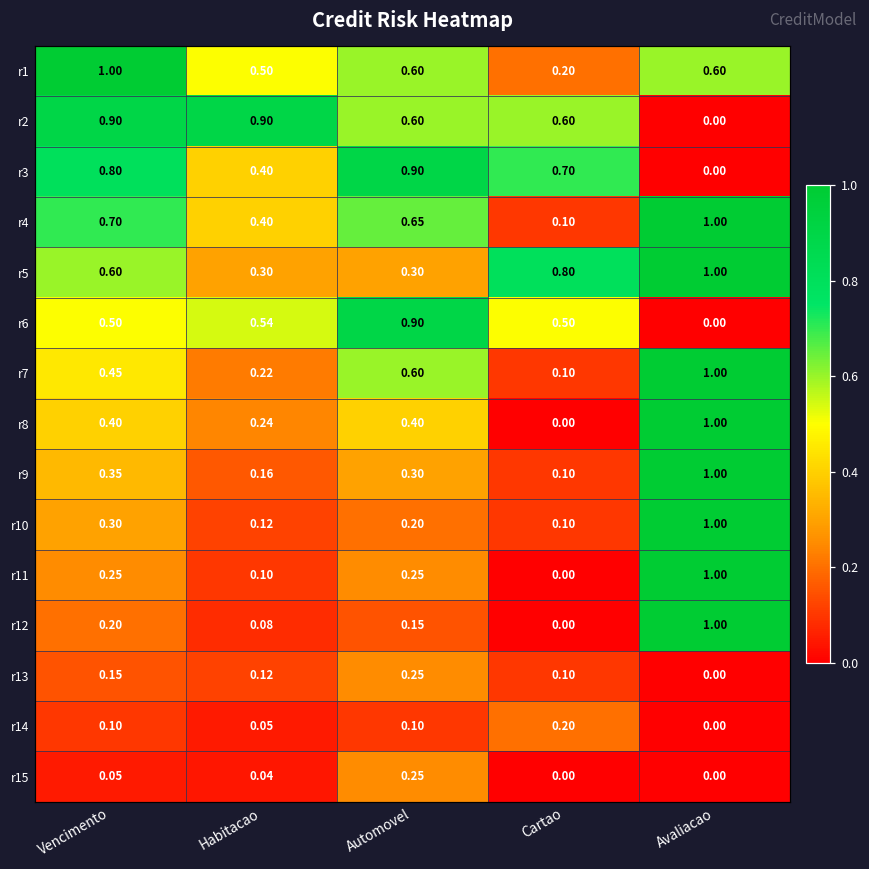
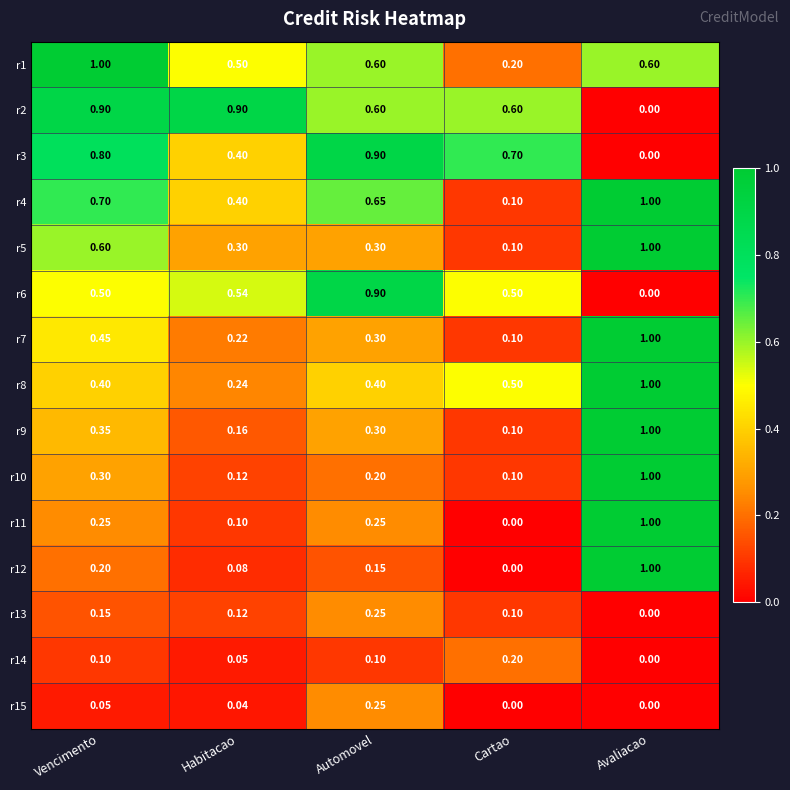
  {
    "r1": {
      "Vencimento": 1.00,
      "Habitacao": 0.50,
      "Automovel": 0.60,
      "Cartao": 0.20,
      "Avaliacao": 0.60
    },
    "r2": {
      "Vencimento": 0.90,
      "Habitacao": 0.90,
      "Automovel": 0.60,
      "Cartao": 0.60,
      "Avaliacao": 0.00
    },
    "r3": {
      "Vencimento": 0.80,
      "Habitacao": 0.40,
      "Automovel": 0.90,
      "Cartao": 0.70,
      "Avaliacao": 0.00
    },
    "r4": {
      "Vencimento": 0.70,
      "Habitacao": 0.40,
      "Automovel": 0.65,
      "Cartao": 0.10,
      "Avaliacao": 1.00
    },
    "r5": {
      "Vencimento": 0.60,
      "Habitacao": 0.30,
      "Automovel": 0.30,
-     "Cartao": 0.80,
+     "Cartao": 0.10,
      "Avaliacao": 1.00
    },
    "r6": {
      "Vencimento": 0.50,
      "Habitacao": 0.54,
      "Automovel": 0.90,
      "Cartao": 0.50,
      "Avaliacao": 0.00
    },
    "r7": {
      "Vencimento": 0.45,
      "Habitacao": 0.22,
-     "Automovel": 0.60,
+     "Automovel": 0.30,
      "Cartao": 0.10,
      "Avaliacao": 1.00
    },
    "r8": {
      "Vencimento": 0.40,
      "Habitacao": 0.24,
      "Automovel": 0.40,
-     "Cartao": 0.00,
+     "Cartao": 0.50,
      "Avaliacao": 1.00
    },
    "r9": {
      "Vencimento": 0.35,
      "Habitacao": 0.16,
      "Automovel": 0.30,
      "Cartao": 0.10,
      "Avaliacao": 1.00
    },
    "r10": {
      "Vencimento": 0.30,
      "Habitacao": 0.12,
      "Automovel": 0.20,
      "Cartao": 0.10,
      "Avaliacao": 1.00
    },
    "r11": {
      "Vencimento": 0.25,
      "Habitacao": 0.10,
      "Automovel": 0.25,
      "Cartao": 0.00,
      "Avaliacao": 1.00
    },
    "r12": {
      "Vencimento": 0.20,
      "Habitacao": 0.08,
      "Automovel": 0.15,
      "Cartao": 0.00,
      "Avaliacao": 1.00
    },
    "r13": {
      "Vencimento": 0.15,
      "Habitacao": 0.12,
      "Automovel": 0.25,
      "Cartao": 0.10,
      "Avaliacao": 0.00
    },
    "r14": {
      "Vencimento": 0.10,
      "Habitacao": 0.05,
      "Automovel": 0.10,
      "Cartao": 0.20,
      "Avaliacao": 0.00
    },
    "r15": {
      "Vencimento": 0.05,
      "Habitacao": 0.04,
      "Automovel": 0.25,
      "Cartao": 0.00,
      "Avaliacao": 0.00
    }
  }
